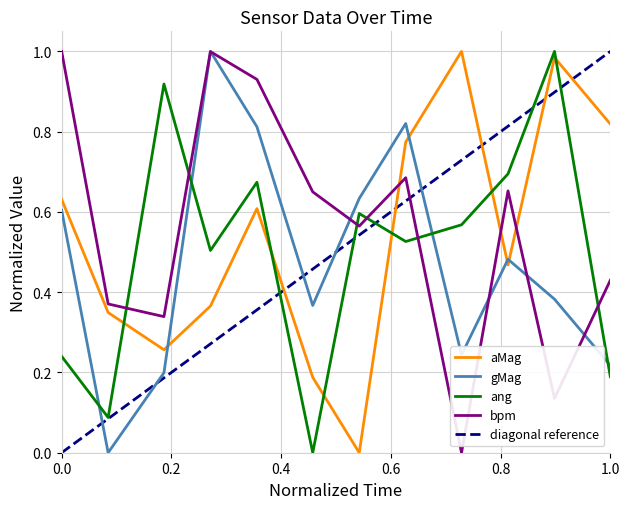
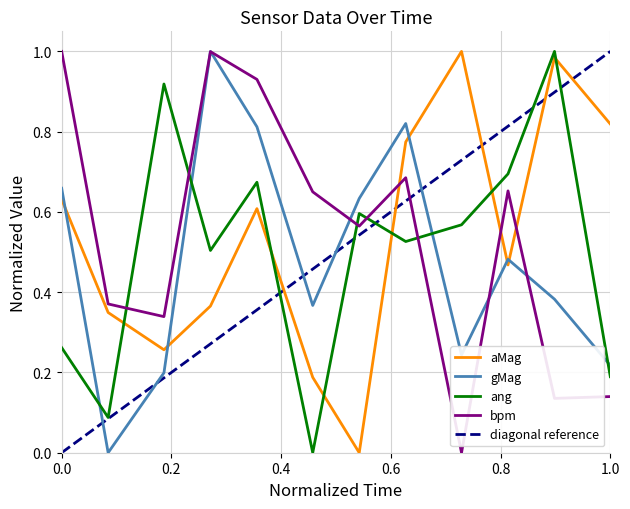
  {
    "aMag": {
      "0.0": 0.63,
      "1.0": 0.82
    },
    "gMag": {
-     "0.0": 0.60,
+     "0.0": 0.66,
      "1.0": 0.22
    },
    "ang": {
-     "0.0": 0.24,
+     "0.0": 0.26,
      "1.0": 0.19
    },
    "bpm": {
      "0.0": 1.00,
-     "1.0": 0.43
+     "1.0": 0.14
    },
    "diagonal reference": {
      "0.0": 0.00,
      "1.0": 1.00
    }
  }
